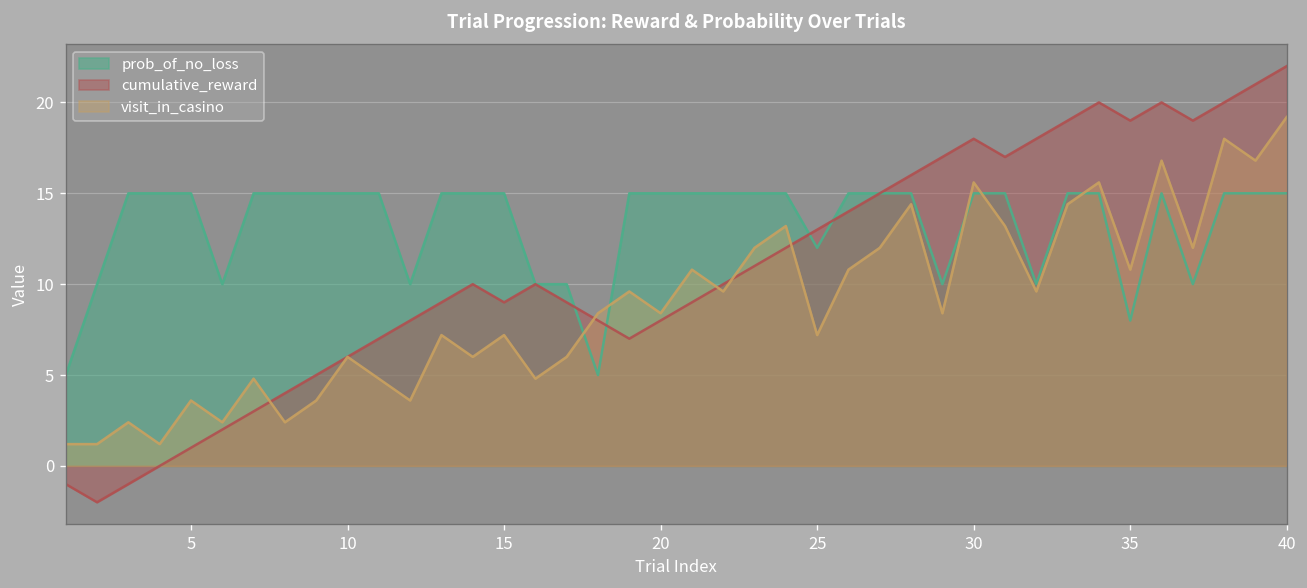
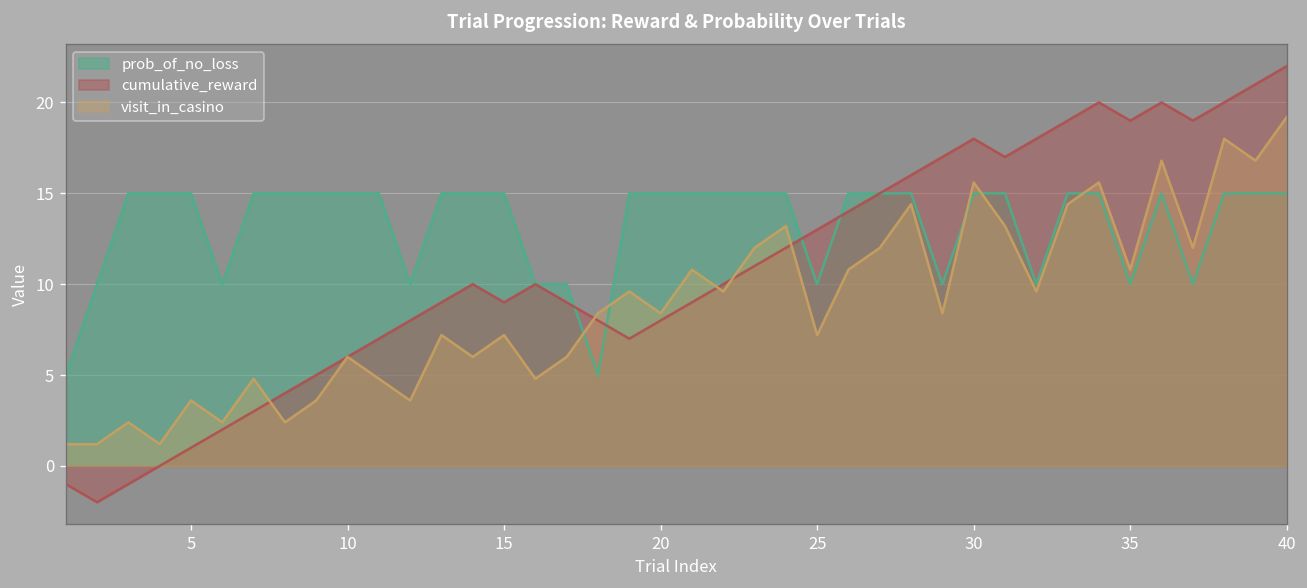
  {
    "prob_of_no_loss": {
      "5": 15.0,
      "10": 15.0,
      "15": 15.0,
      "20": 15.0,
-     "25": 12.0,
+     "25": 10.0,
      "30": 15.0,
-     "35": 8.0,
+     "35": 10.0,
      "40": 15.0
    }
  }
